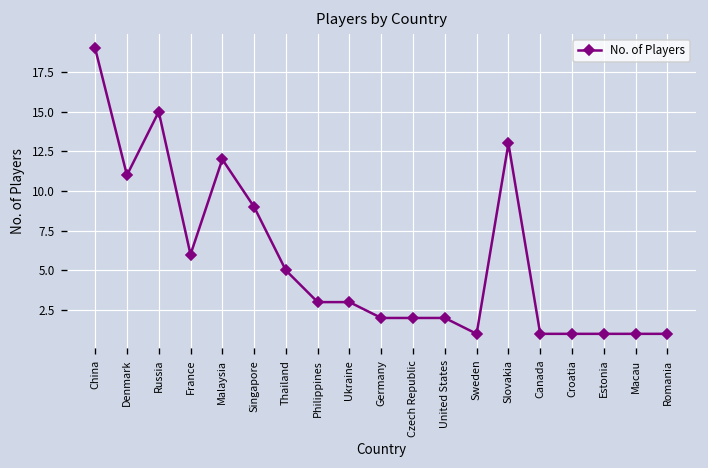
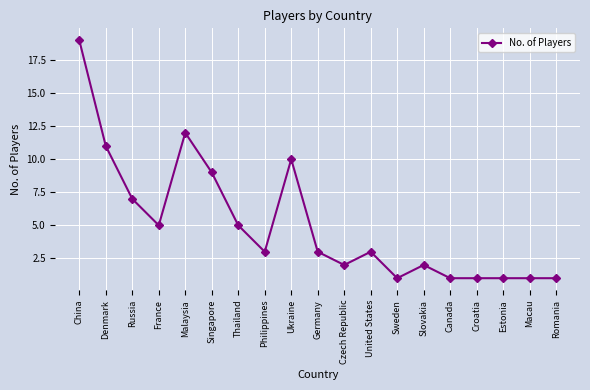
  {
    "China": 19,
    "Denmark": 11,
-   "Russia": 15,
-   "France": 6,
+   "Russia": 7,
+   "France": 5,
    "Malaysia": 12,
    "Singapore": 9,
    "Thailand": 5,
    "Philippines": 3,
-   "Ukraine": 3,
-   "Germany": 2,
+   "Ukraine": 10,
+   "Germany": 3,
    "Czech Republic": 2,
-   "United States": 2,
+   "United States": 3,
    "Sweden": 1,
-   "Slovakia": 13,
+   "Slovakia": 2,
    "Canada": 1,
    "Croatia": 1,
    "Estonia": 1,
    "Macau": 1,
    "Romania": 1
  }
